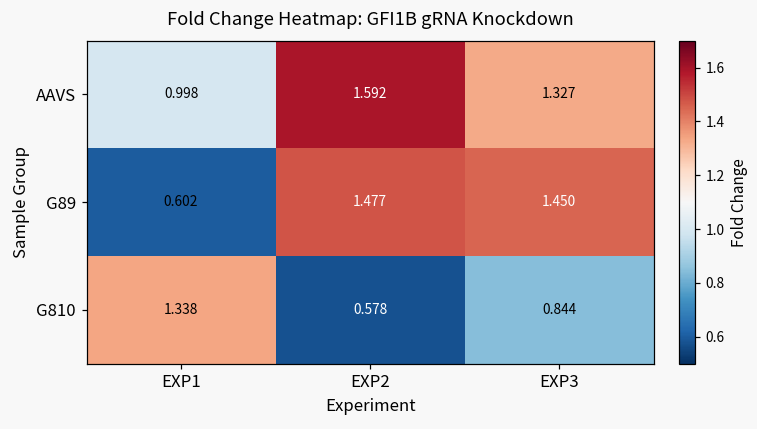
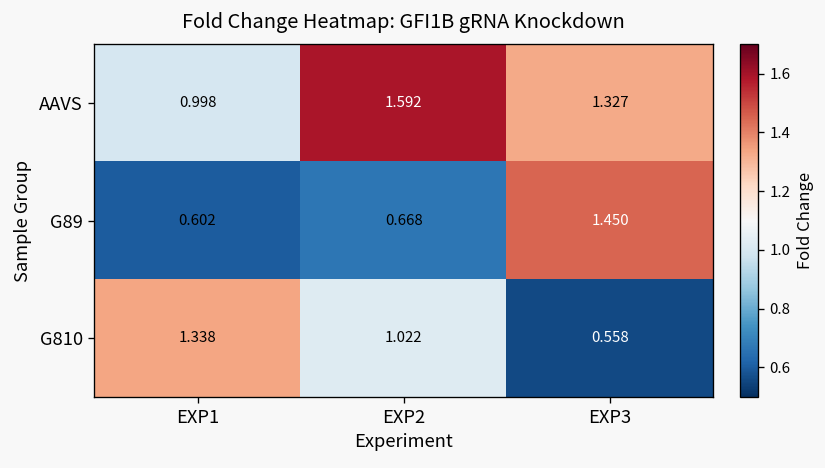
  {
    "AAVS": {
      "EXP1": 0.998,
      "EXP2": 1.592,
      "EXP3": 1.327
    },
    "G89": {
      "EXP1": 0.602,
-     "EXP2": 1.477,
+     "EXP2": 0.668,
      "EXP3": 1.450
    },
    "G810": {
      "EXP1": 1.338,
-     "EXP2": 0.578,
-     "EXP3": 0.844
+     "EXP2": 1.022,
+     "EXP3": 0.558
    }
  }
